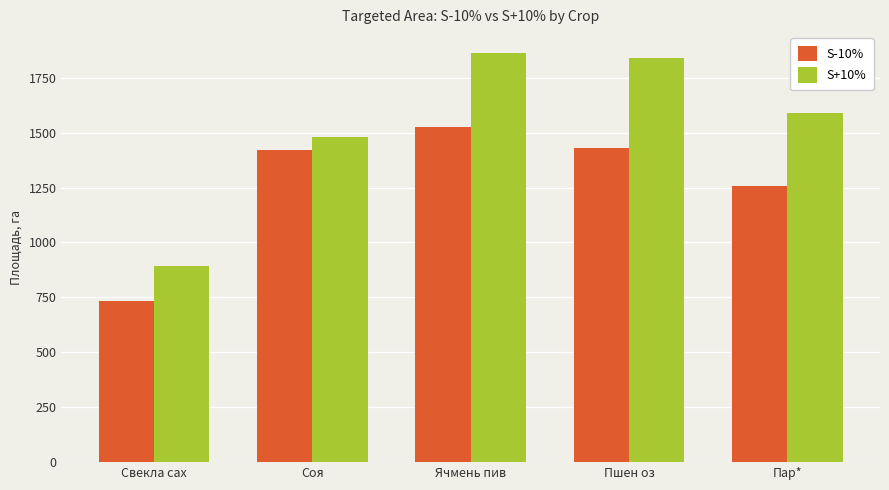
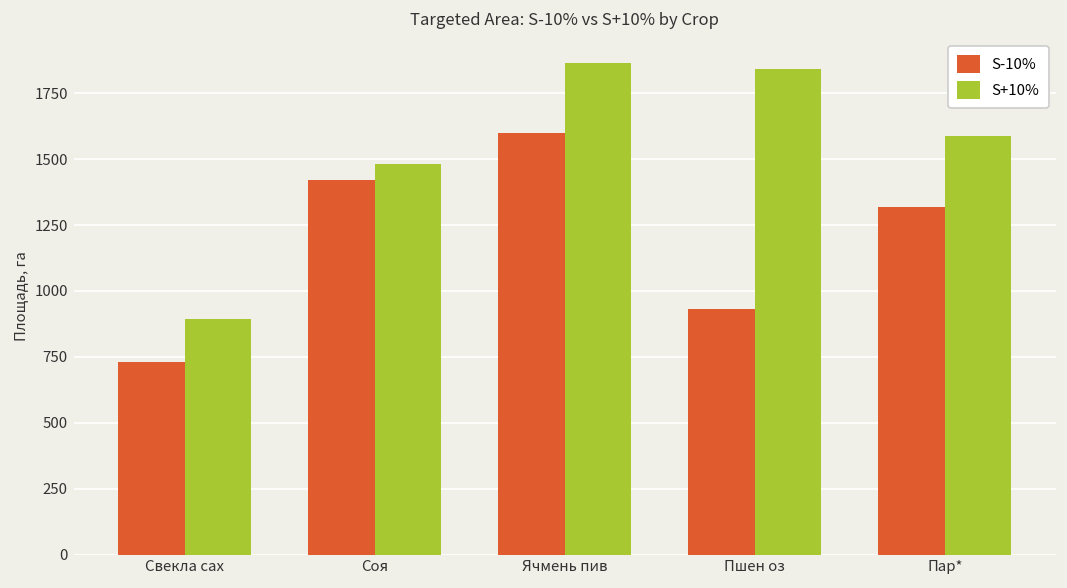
  {
    "S-10%": {
      "Свекла сах": 730,
      "Соя": 1420,
-     "Ячмень пив": 1530,
-     "Пшен оз": 1430,
-     "Пар*": 1260
+     "Ячмень пив": 1600,
+     "Пшен оз": 930,
+     "Пар*": 1320
    },
    "S+10%": {
      "Свекла сах": 890,
      "Соя": 1480,
      "Ячмень пив": 1860,
      "Пшен оз": 1840,
      "Пар*": 1590
    }
  }
